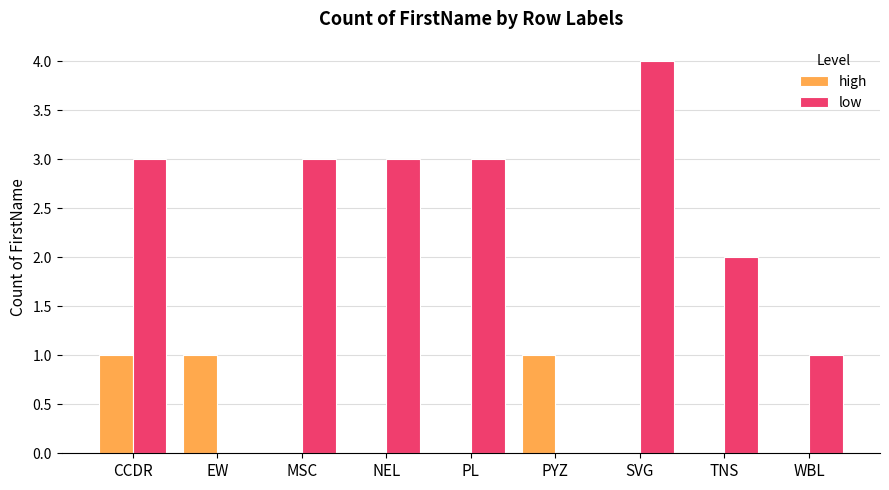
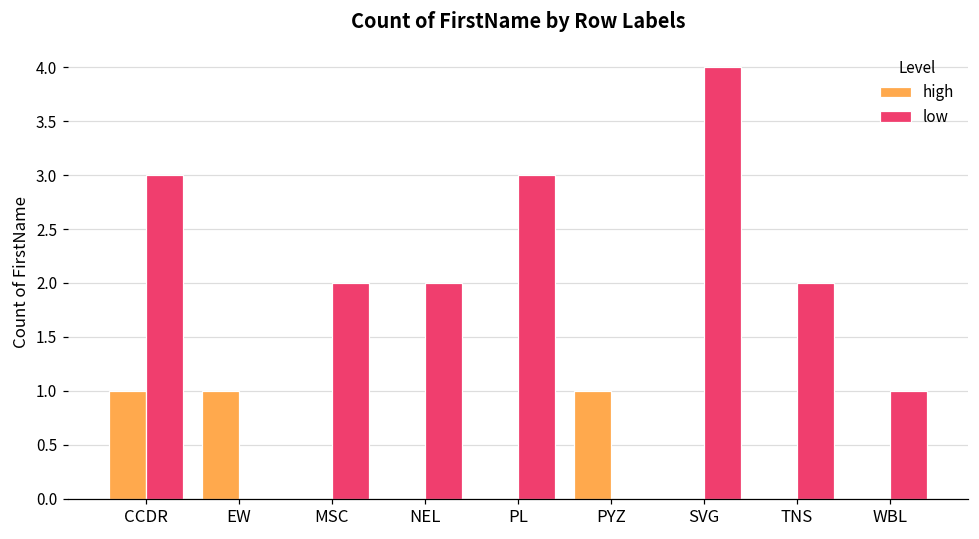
  {
    "high": {
      "CCDR": 1,
      "EW": 1,
      "MSC": 0,
      "NEL": 0,
      "PL": 0,
      "PYZ": 1,
      "SVG": 0,
      "TNS": 0,
      "WBL": 0
    },
    "low": {
      "CCDR": 3,
      "EW": 0,
-     "MSC": 3,
-     "NEL": 3,
+     "MSC": 2,
+     "NEL": 2,
      "PL": 3,
      "PYZ": 0,
      "SVG": 4,
      "TNS": 2,
      "WBL": 1
    }
  }
